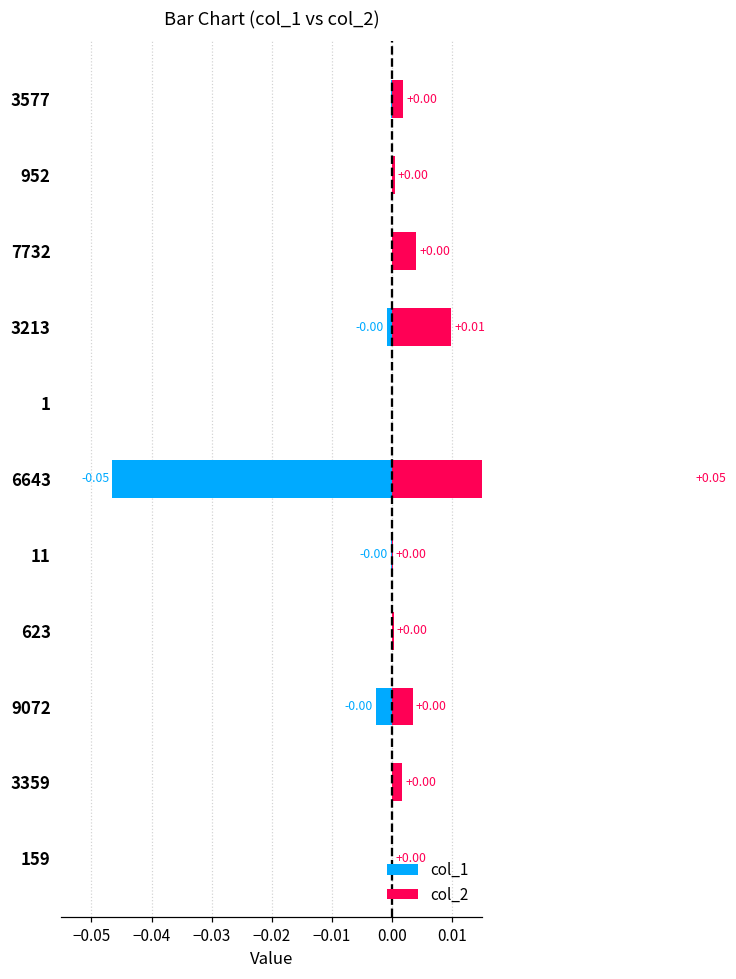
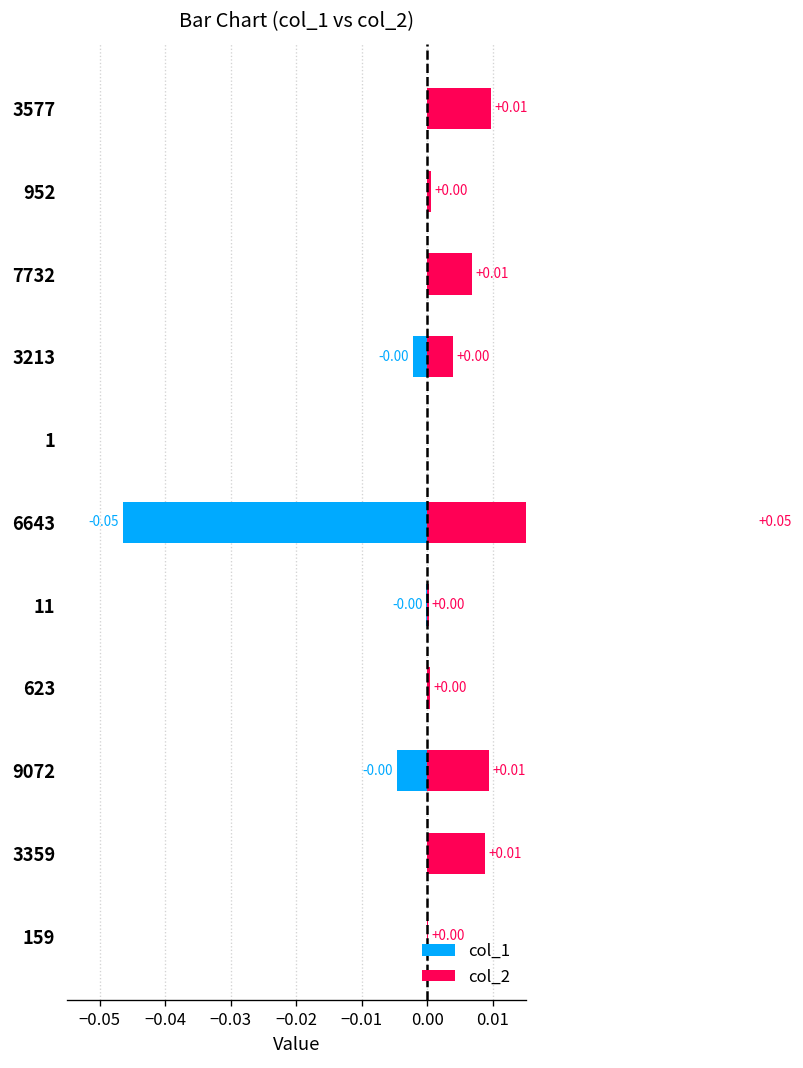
  {
    "col_1": {
-     "3213": "-0.001",
-     "9072": "-0.003"
+     "3213": "-0.002",
+     "9072": "-0.005"
    },
    "col_2": {
-     "3577": "+0.00",
+     "3577": "+0.01",
      "952": "+0.00",
-     "7732": "+0.00",
-     "3213": "+0.01",
+     "7732": "+0.01",
+     "3213": "+0.00",
      "11": "+0.00",
      "623": "+0.00",
-     "9072": "+0.00",
-     "3359": "+0.00",
+     "9072": "+0.01",
+     "3359": "+0.01",
      "159": "+0.00"
    }
  }
